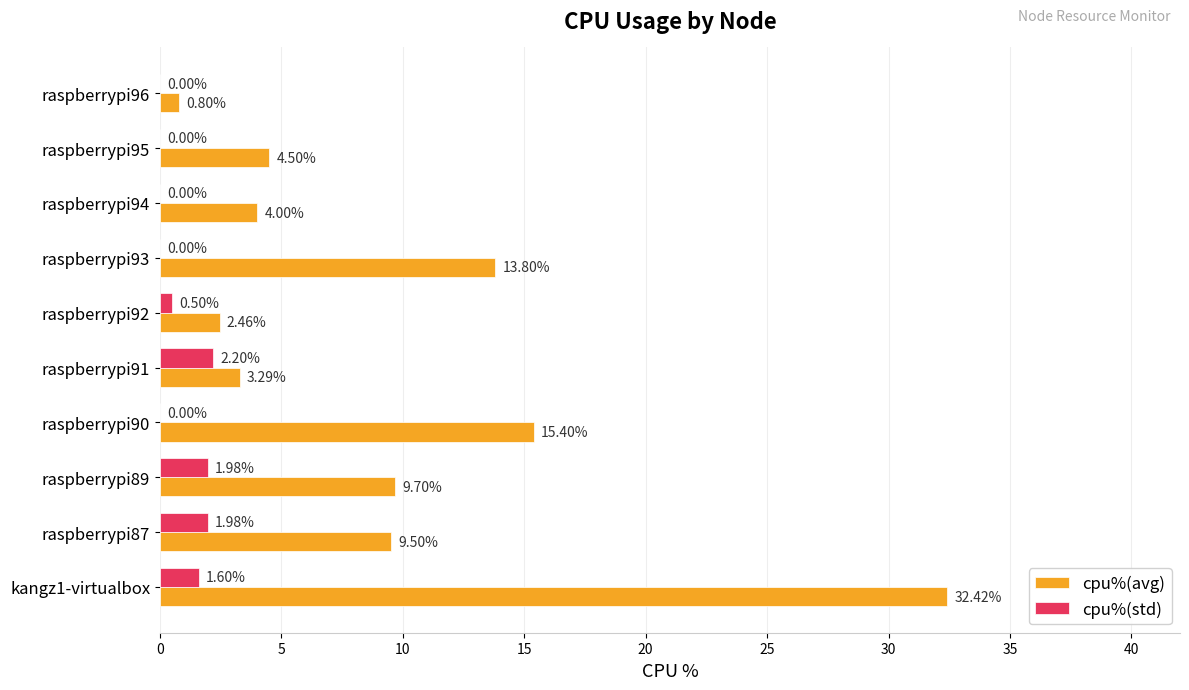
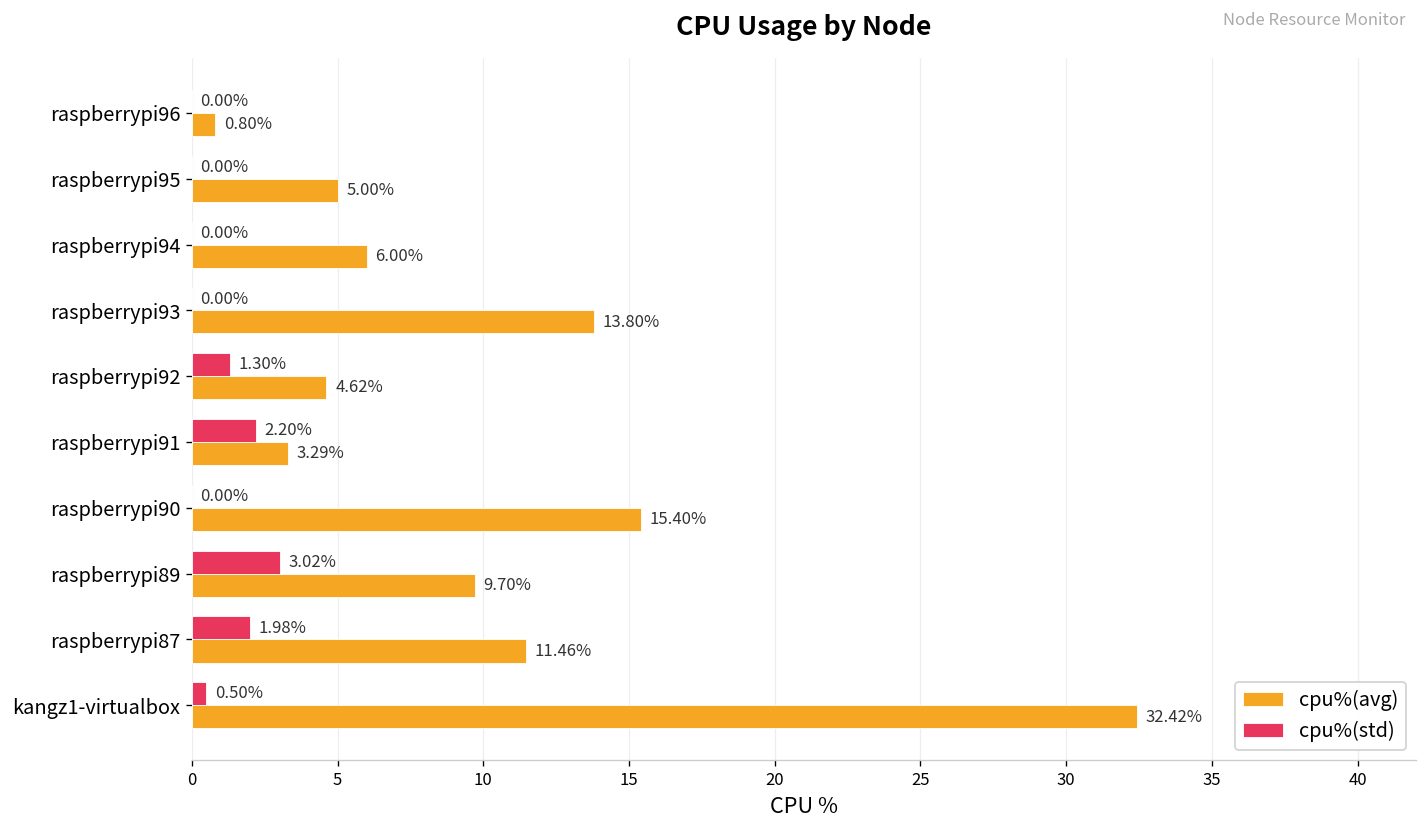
  {
    "cpu%(avg)": {
      "raspberrypi96": "0.80%",
-     "raspberrypi95": "4.50%",
-     "raspberrypi94": "4.00%",
+     "raspberrypi95": "5.00%",
+     "raspberrypi94": "6.00%",
      "raspberrypi93": "13.80%",
-     "raspberrypi92": "2.46%",
+     "raspberrypi92": "4.62%",
      "raspberrypi91": "3.29%",
      "raspberrypi90": "15.40%",
      "raspberrypi89": "9.70%",
-     "raspberrypi87": "9.50%",
+     "raspberrypi87": "11.46%",
      "kangz1-virtualbox": "32.42%"
    },
    "cpu%(std)": {
      "raspberrypi96": "0.00%",
      "raspberrypi95": "0.00%",
      "raspberrypi94": "0.00%",
      "raspberrypi93": "0.00%",
-     "raspberrypi92": "0.50%",
+     "raspberrypi92": "1.30%",
      "raspberrypi91": "2.20%",
      "raspberrypi90": "0.00%",
-     "raspberrypi89": "1.98%",
+     "raspberrypi89": "3.02%",
      "raspberrypi87": "1.98%",
-     "kangz1-virtualbox": "1.60%"
+     "kangz1-virtualbox": "0.50%"
    }
  }
